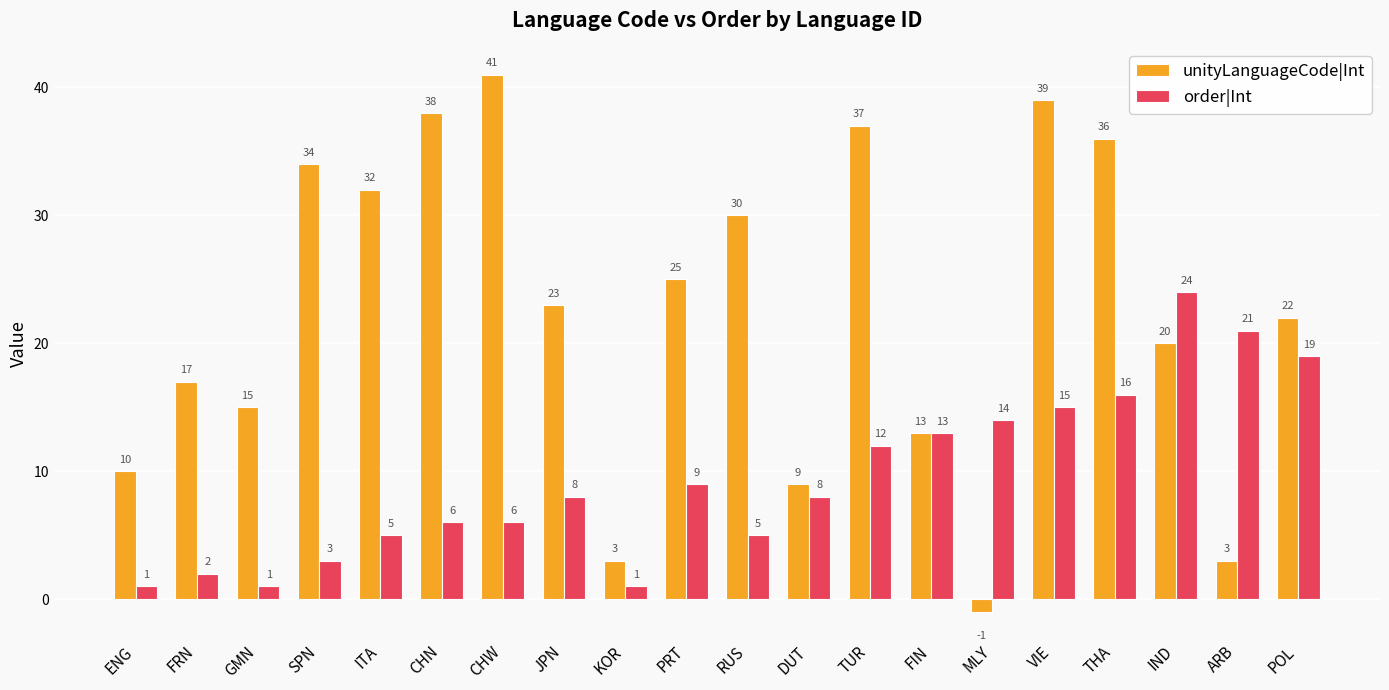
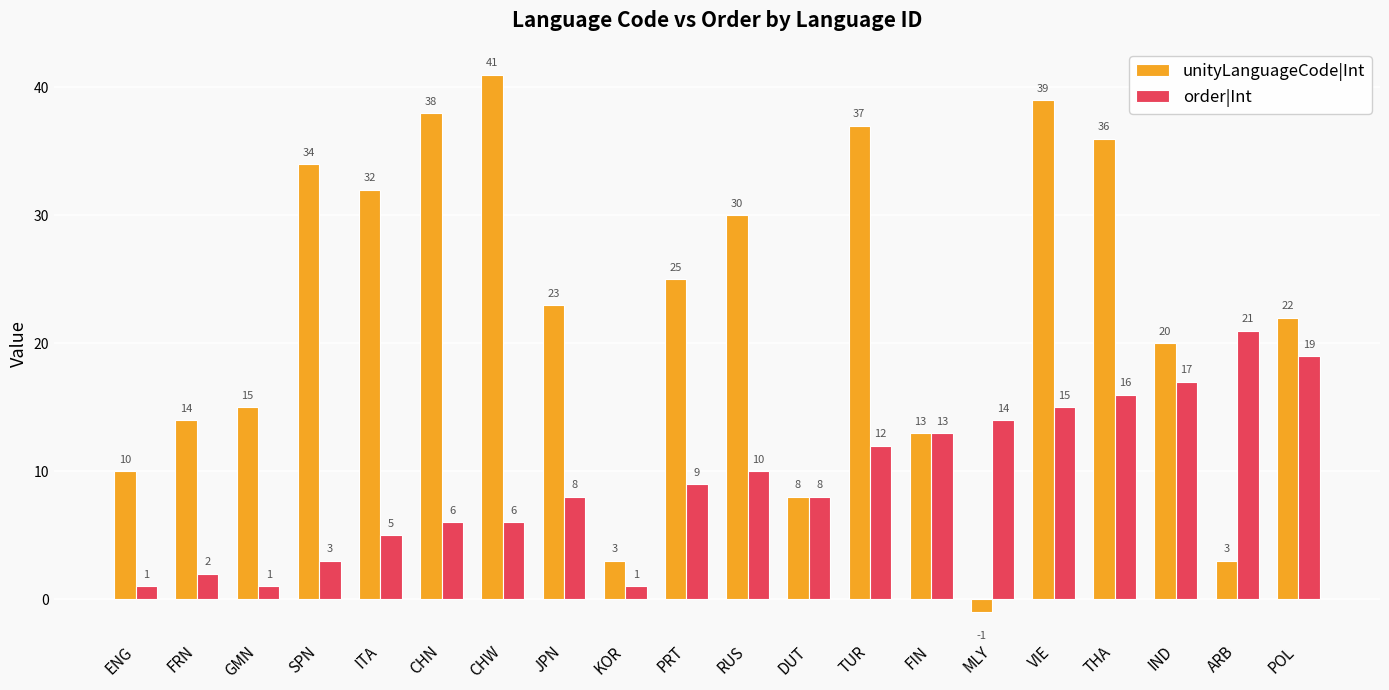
  {
    "unityLanguageCode|Int": {
      "ENG": 10,
-     "FRN": 17,
+     "FRN": 14,
      "GMN": 15,
      "SPN": 34,
      "ITA": 32,
      "CHN": 38,
      "CHW": 41,
      "JPN": 23,
      "KOR": 3,
      "PRT": 25,
      "RUS": 30,
-     "DUT": 9,
+     "DUT": 8,
      "TUR": 37,
      "FIN": 13,
      "MLY": -1,
      "VIE": 39,
      "THA": 36,
      "IND": 20,
      "ARB": 3,
      "POL": 22
    },
    "order|Int": {
      "ENG": 1,
      "FRN": 2,
      "GMN": 1,
      "SPN": 3,
      "ITA": 5,
      "CHN": 6,
      "CHW": 6,
      "JPN": 8,
      "KOR": 1,
      "PRT": 9,
-     "RUS": 5,
+     "RUS": 10,
      "DUT": 8,
      "TUR": 12,
      "FIN": 13,
      "MLY": 14,
      "VIE": 15,
      "THA": 16,
-     "IND": 24,
+     "IND": 17,
      "ARB": 21,
      "POL": 19
    }
  }
